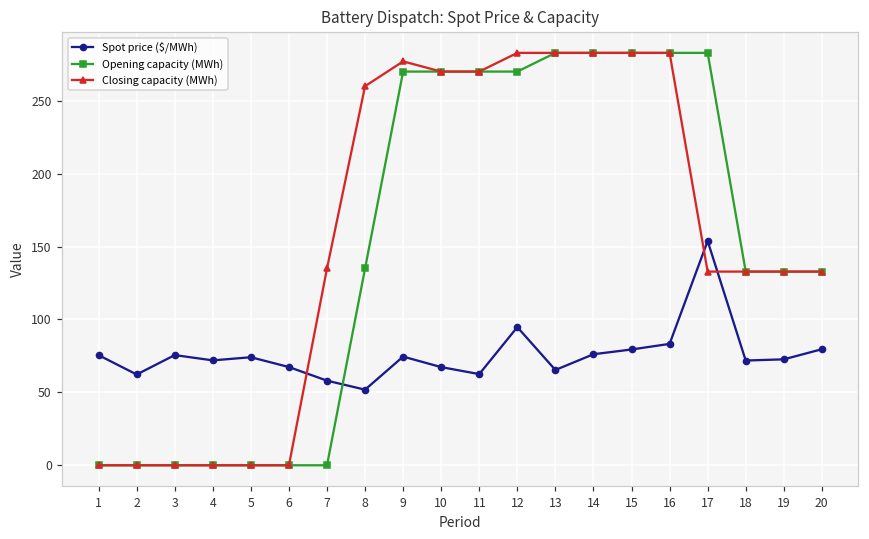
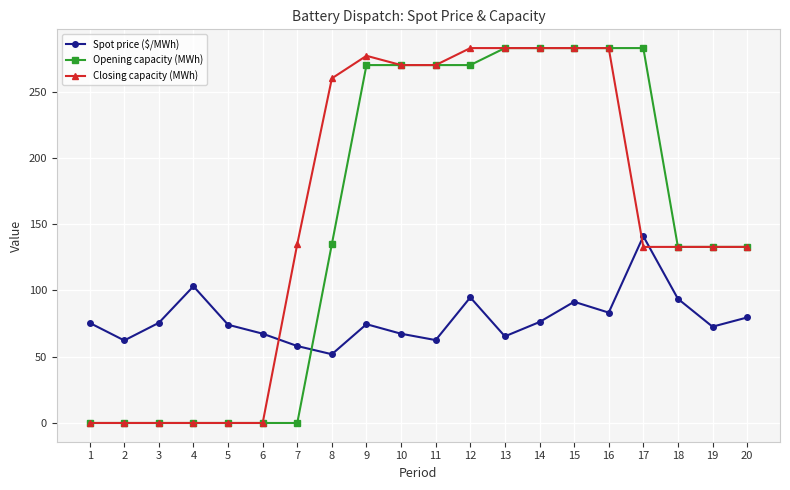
  {
    "Spot price ($/MWh)": {
      "1": 76,
      "2": 62,
      "3": 76,
-     "4": 72,
+     "4": 103,
      "5": 74,
      "6": 67,
      "7": 58,
      "8": 52,
      "9": 75,
      "10": 67,
      "11": 63,
      "12": 95,
      "13": 65,
      "14": 76,
-     "15": 79,
+     "15": 91,
      "16": 83,
-     "17": 154,
-     "18": 72,
+     "17": 141,
+     "18": 94,
      "19": 73,
      "20": 80
    },
    "Opening capacity (MWh)": {
      "7": 0,
      "8": 135,
      "9": 270,
      "12": 270,
      "17": 283
    },
    "Closing capacity (MWh)": {
      "7": 135,
      "8": 260,
      "9": 277,
      "12": 283,
      "17": 133
    }
  }
